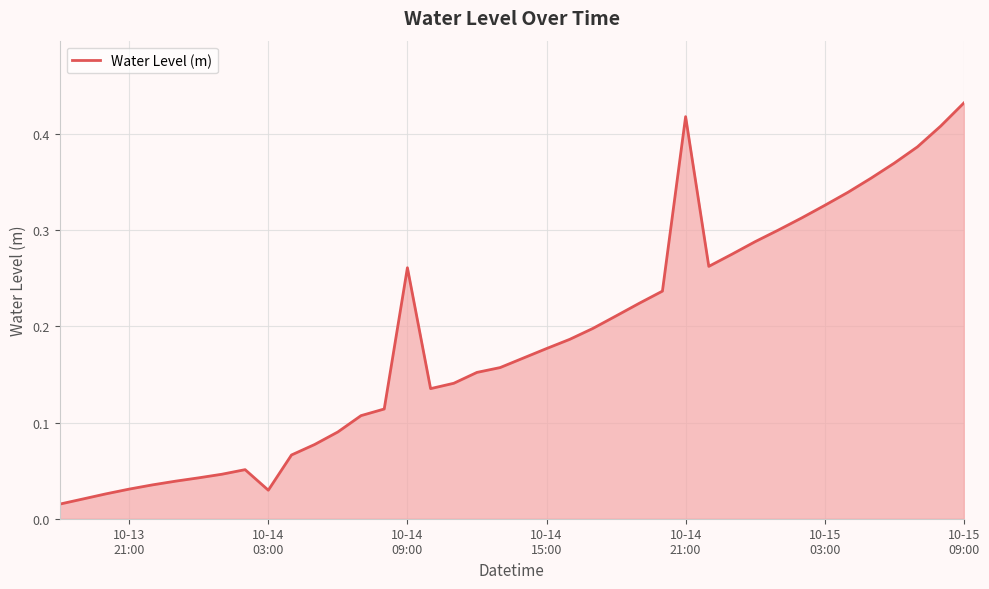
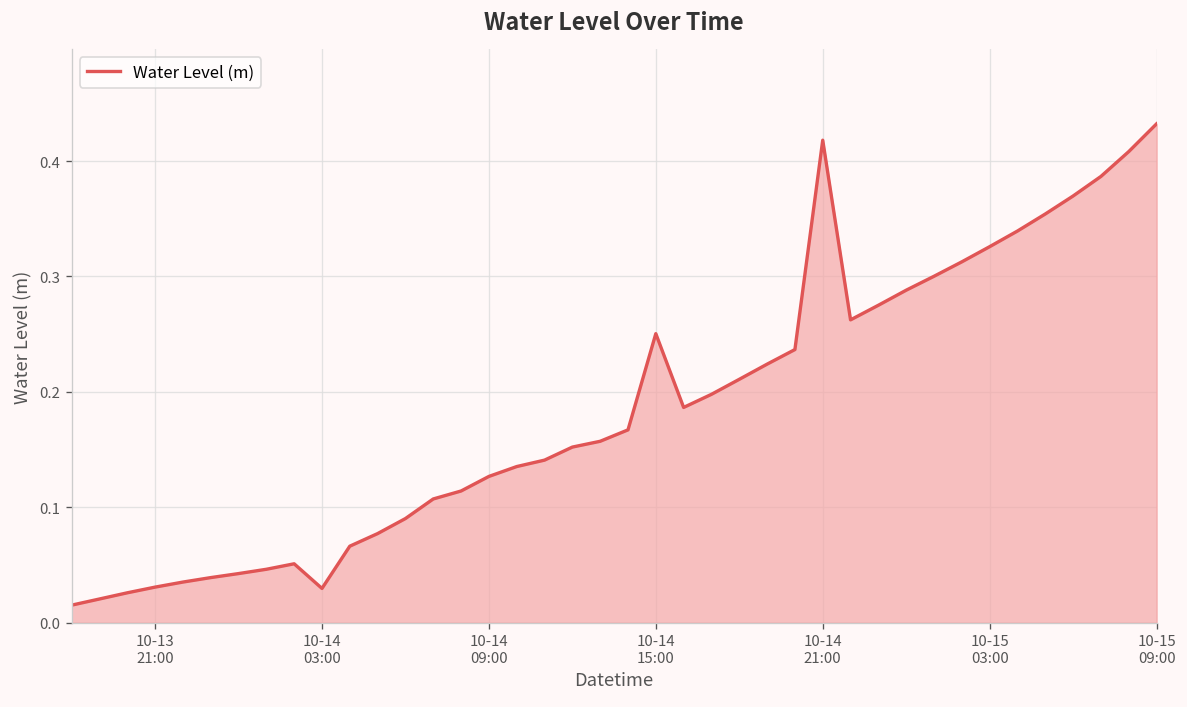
  {
    "10-13 21:00": 0.03,
    "10-14 03:00": 0.03,
-   "10-14 09:00": 0.26,
-   "10-14 15:00": 0.18,
+   "10-14 09:00": 0.13,
+   "10-14 15:00": 0.25,
    "10-14 21:00": 0.42,
    "10-15 03:00": 0.33,
    "10-15 09:00": 0.43
  }
